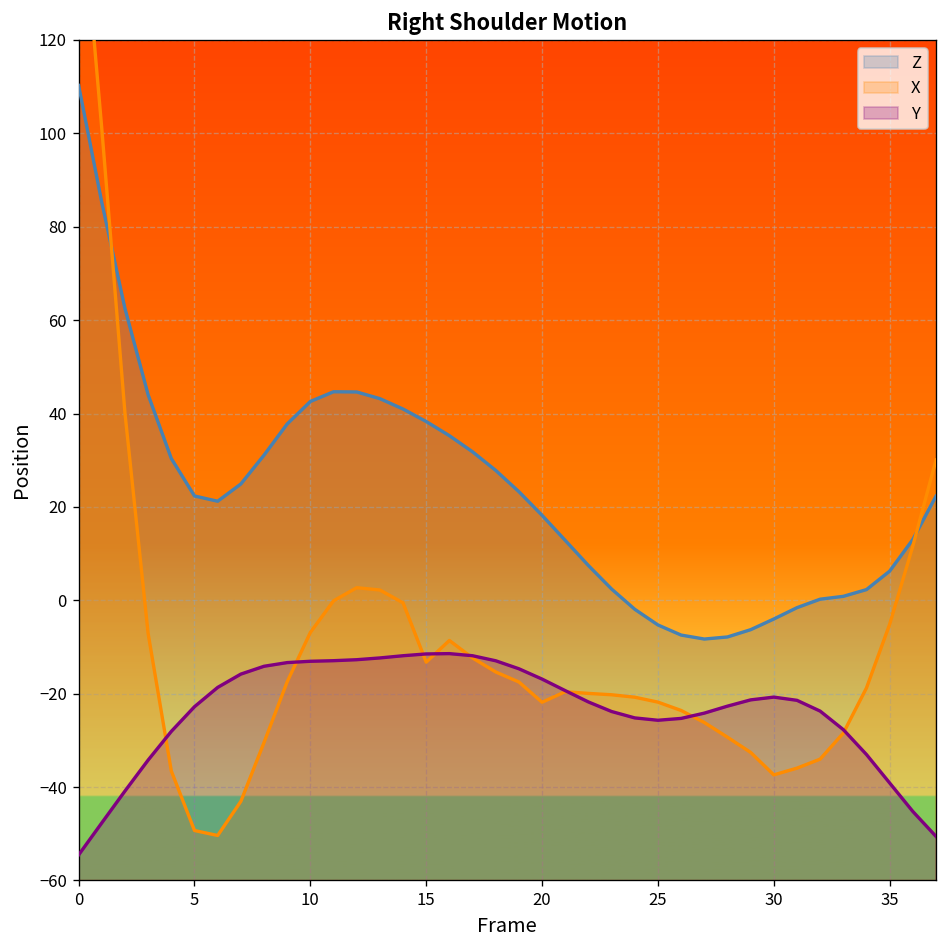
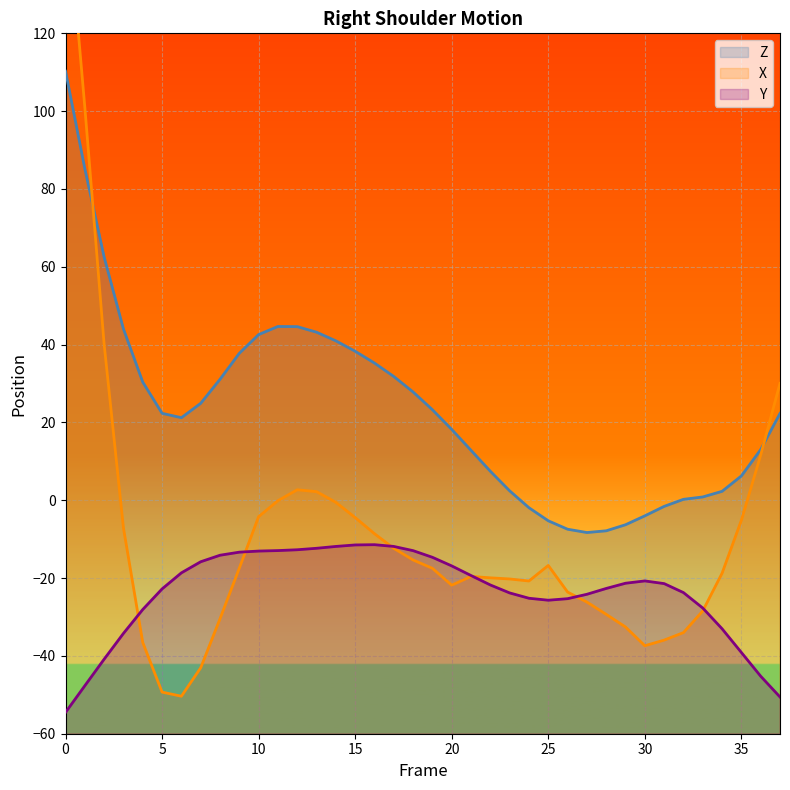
  {
    "X": {
      "5": -49,
-     "10": -7,
-     "15": -13,
+     "10": -4,
+     "15": -4,
      "20": -22,
-     "25": -22,
+     "25": -17,
      "30": -37,
      "35": -5
    }
  }
